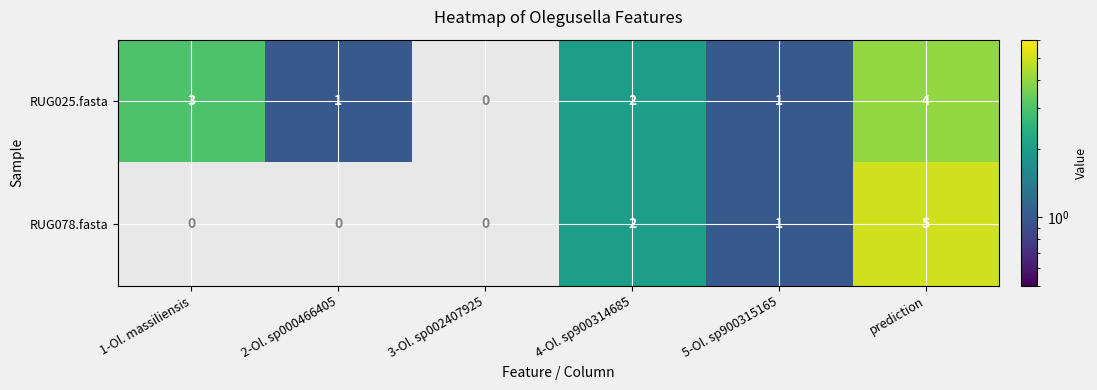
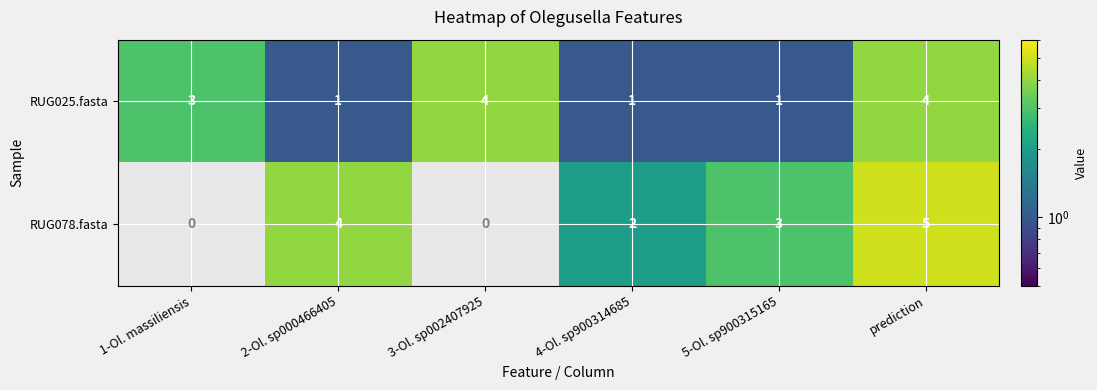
  {
    "RUG025.fasta": {
      "1-Ol. massiliensis": 3,
      "2-Ol. sp000466405": 1,
-     "3-Ol. sp002407925": 0,
-     "4-Ol. sp900314685": 2,
+     "3-Ol. sp002407925": 4,
+     "4-Ol. sp900314685": 1,
      "5-Ol. sp900315165": 1,
      "prediction": 4
    },
    "RUG078.fasta": {
      "1-Ol. massiliensis": 0,
-     "2-Ol. sp000466405": 0,
+     "2-Ol. sp000466405": 4,
      "3-Ol. sp002407925": 0,
      "4-Ol. sp900314685": 2,
-     "5-Ol. sp900315165": 1,
+     "5-Ol. sp900315165": 3,
      "prediction": 5
    }
  }
